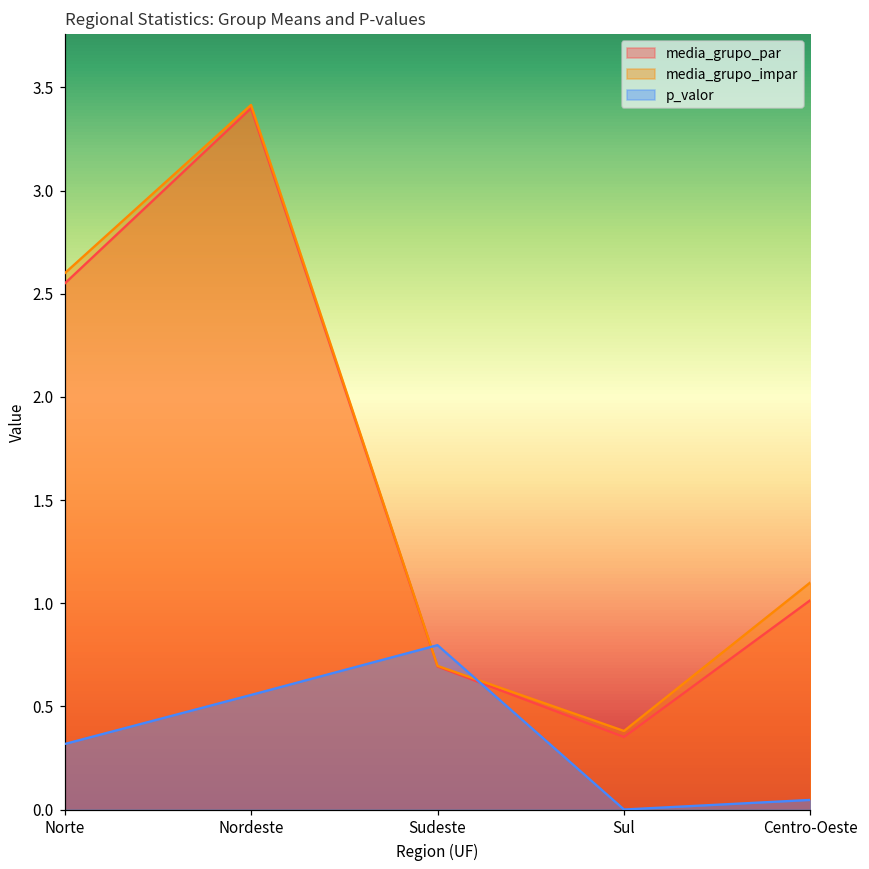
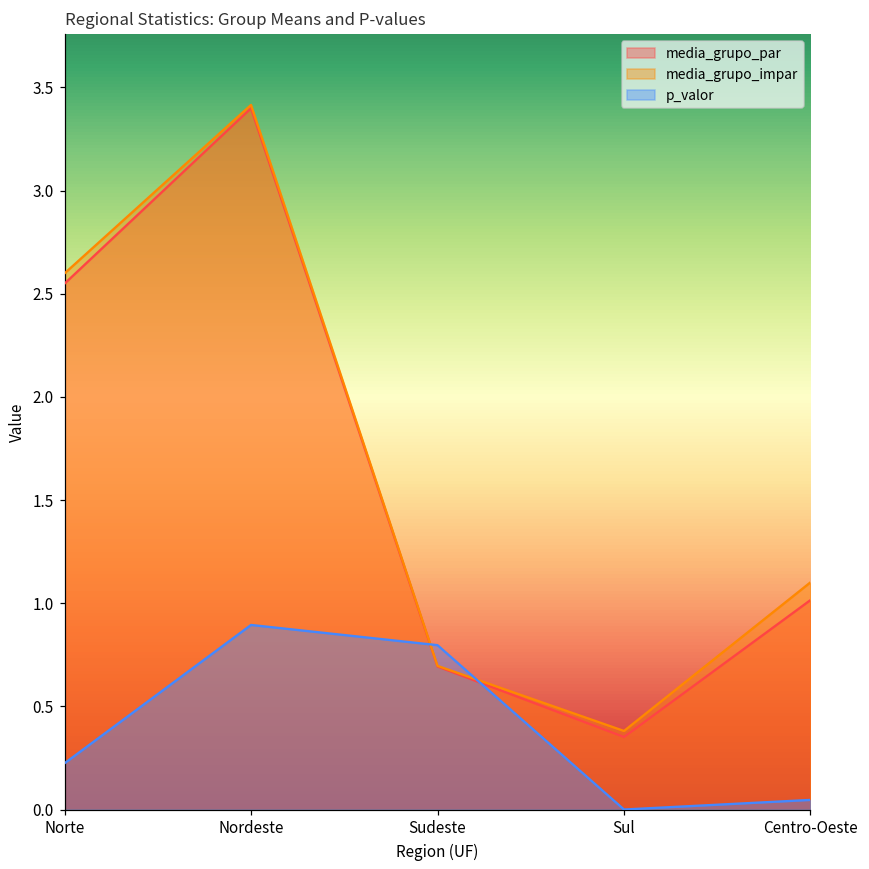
  {
    "p_valor": {
-     "Norte": 0.32,
-     "Nordeste": 0.56,
+     "Norte": 0.22,
+     "Nordeste": 0.89,
      "Sudeste": 0.80,
      "Sul": 0.00,
      "Centro-Oeste": 0.05
    }
  }
